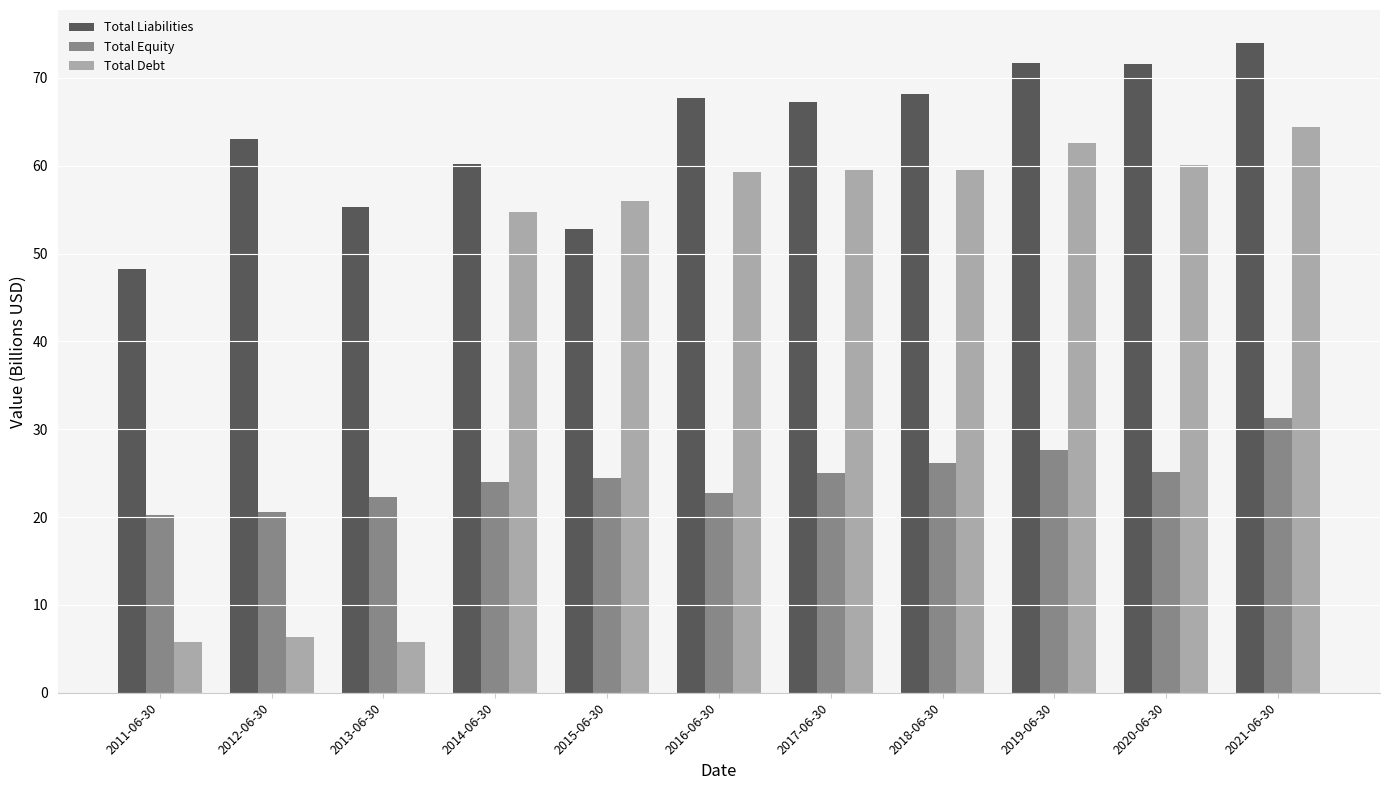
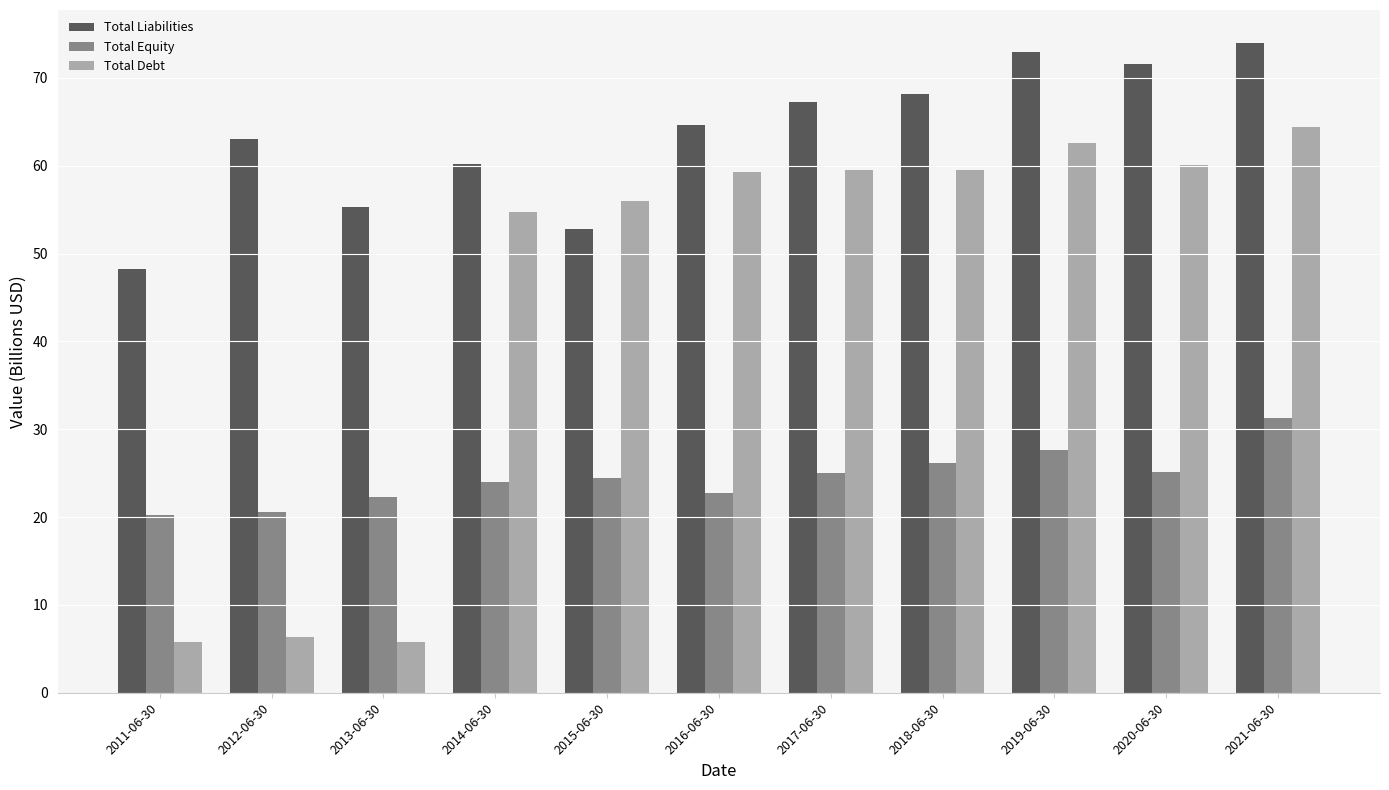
  {
    "Total Liabilities": {
      "2011-06-30": 48,
      "2012-06-30": 63,
      "2013-06-30": 55,
      "2014-06-30": 60,
      "2015-06-30": 53,
-     "2016-06-30": 68,
+     "2016-06-30": 65,
      "2017-06-30": 67,
      "2018-06-30": 68,
-     "2019-06-30": 72,
+     "2019-06-30": 73,
      "2020-06-30": 72,
      "2021-06-30": 74
    }
  }
